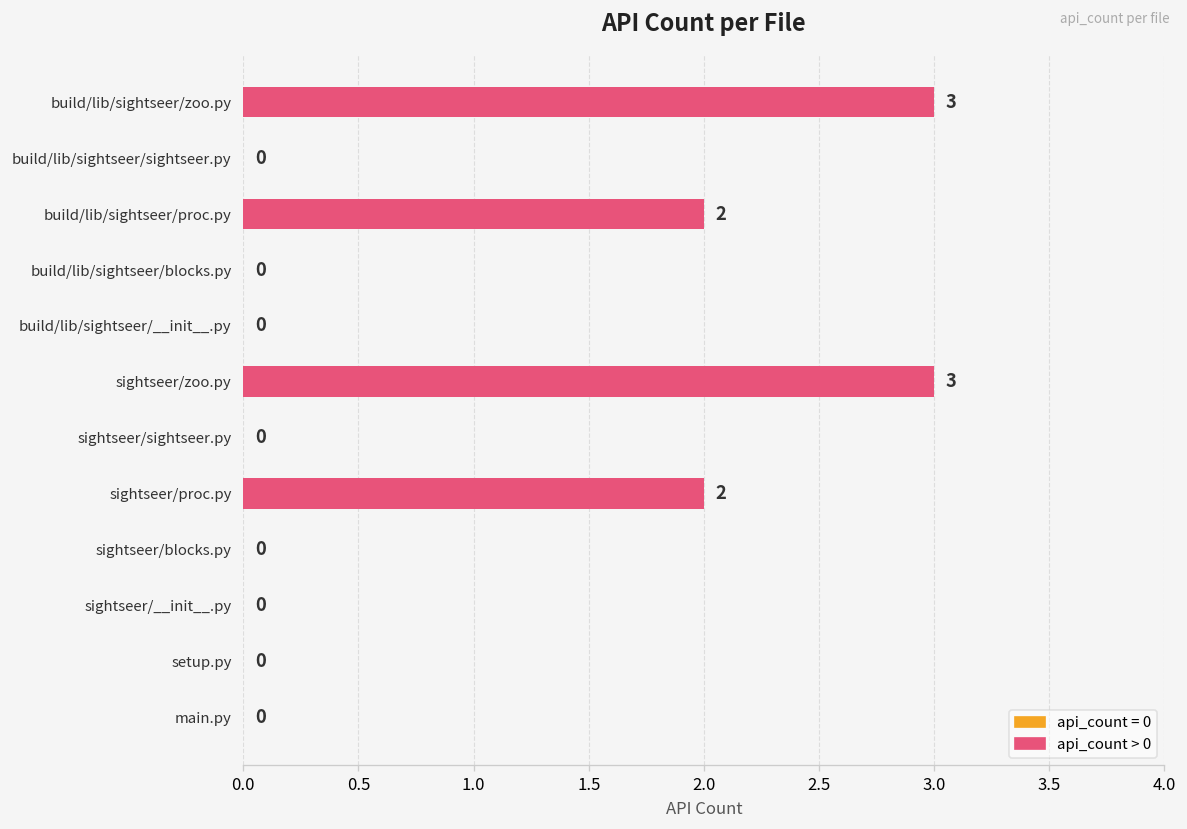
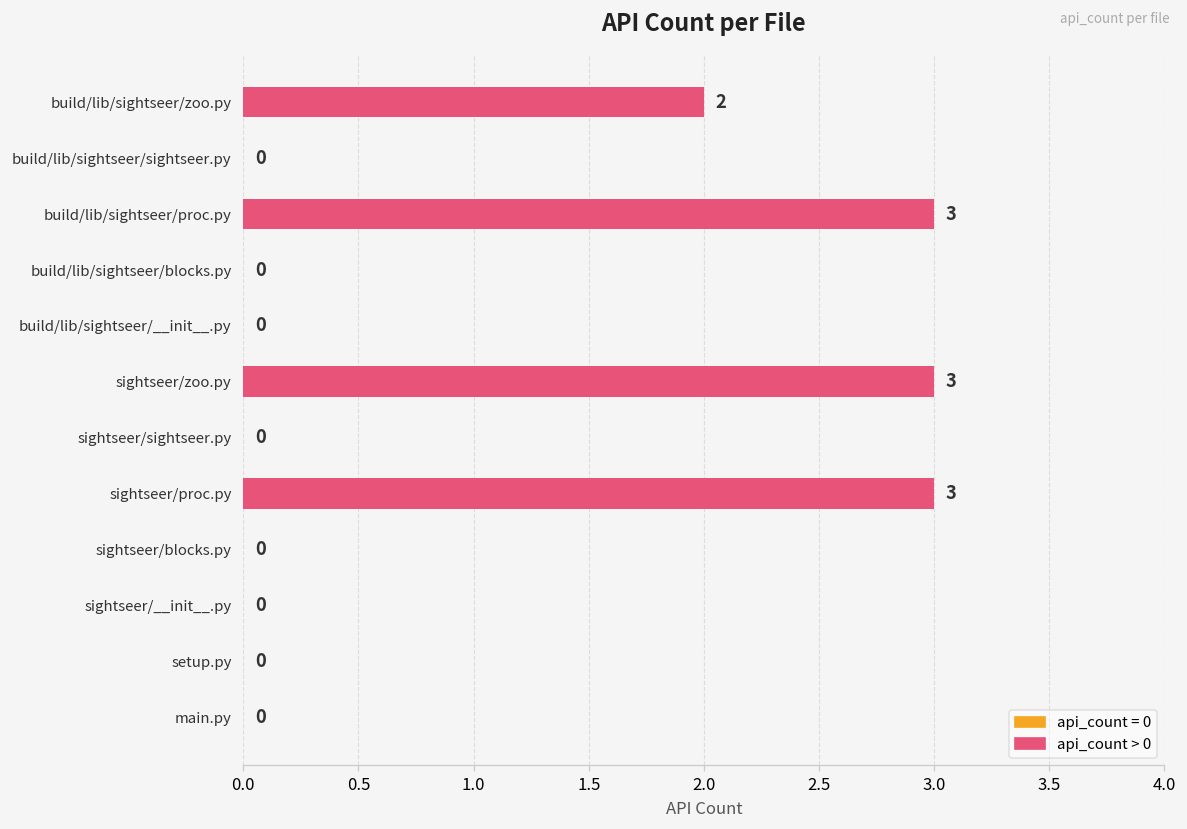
  {
-   "build/lib/sightseer/zoo.py": 3,
+   "build/lib/sightseer/zoo.py": 2,
    "build/lib/sightseer/sightseer.py": 0,
-   "build/lib/sightseer/proc.py": 2,
+   "build/lib/sightseer/proc.py": 3,
    "build/lib/sightseer/blocks.py": 0,
    "build/lib/sightseer/__init__.py": 0,
    "sightseer/zoo.py": 3,
    "sightseer/sightseer.py": 0,
-   "sightseer/proc.py": 2,
+   "sightseer/proc.py": 3,
    "sightseer/blocks.py": 0,
    "sightseer/__init__.py": 0,
    "setup.py": 0,
    "main.py": 0
  }
